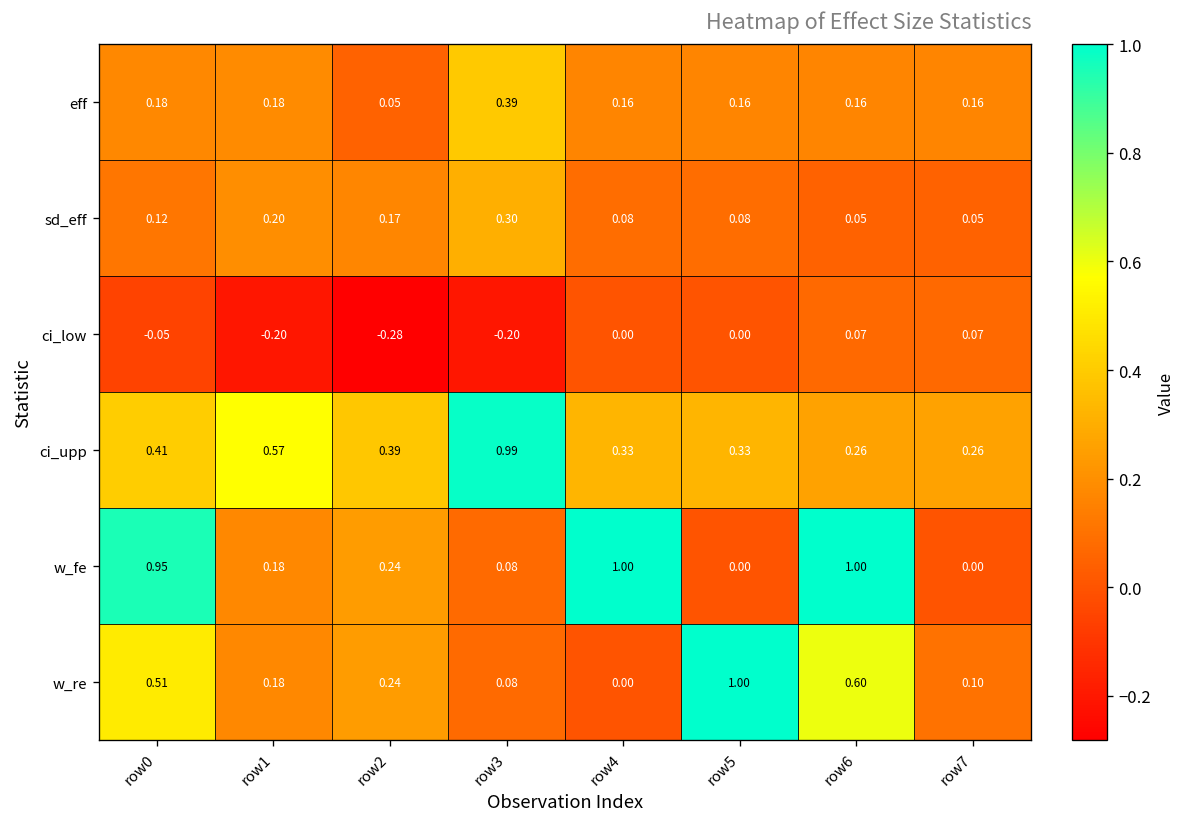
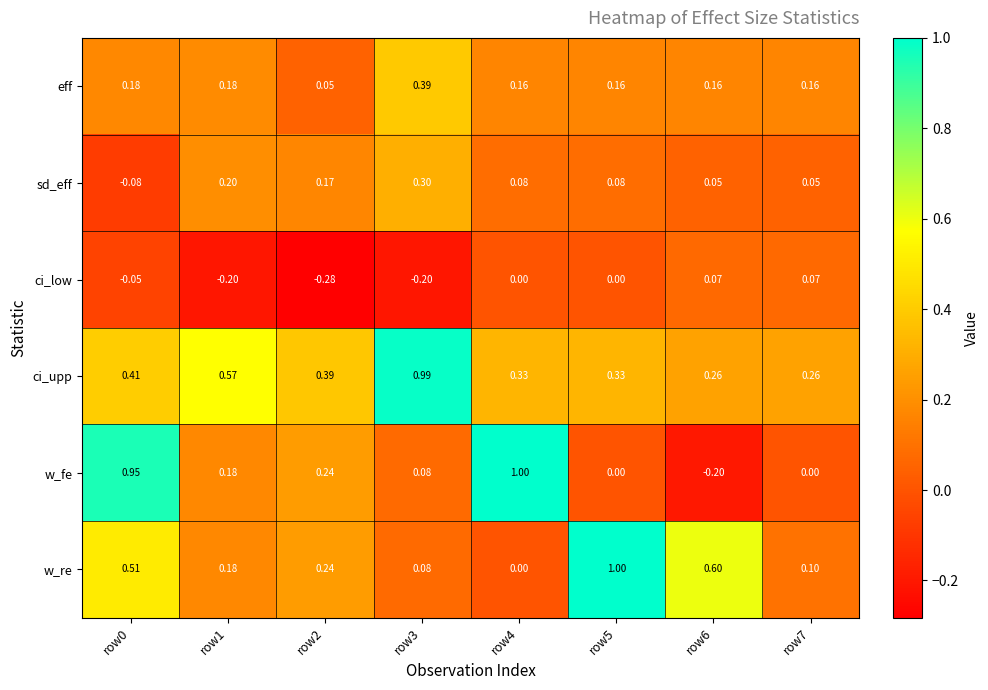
  {
    "eff": {
      "row0": 0.18,
      "row1": 0.18,
      "row2": 0.05,
      "row3": 0.39,
      "row4": 0.16,
      "row5": 0.16,
      "row6": 0.16,
      "row7": 0.16
    },
    "sd_eff": {
-     "row0": 0.12,
+     "row0": -0.08,
      "row1": 0.20,
      "row2": 0.17,
      "row3": 0.30,
      "row4": 0.08,
      "row5": 0.08,
      "row6": 0.05,
      "row7": 0.05
    },
    "ci_low": {
      "row0": -0.05,
      "row1": -0.20,
      "row2": -0.28,
      "row3": -0.20,
      "row4": 0.00,
      "row5": 0.00,
      "row6": 0.07,
      "row7": 0.07
    },
    "ci_upp": {
      "row0": 0.41,
      "row1": 0.57,
      "row2": 0.39,
      "row3": 0.99,
      "row4": 0.33,
      "row5": 0.33,
      "row6": 0.26,
      "row7": 0.26
    },
    "w_fe": {
      "row0": 0.95,
      "row1": 0.18,
      "row2": 0.24,
      "row3": 0.08,
      "row4": 1.00,
      "row5": 0.00,
-     "row6": 1.00,
+     "row6": -0.20,
      "row7": 0.00
    },
    "w_re": {
      "row0": 0.51,
      "row1": 0.18,
      "row2": 0.24,
      "row3": 0.08,
      "row4": 0.00,
      "row5": 1.00,
      "row6": 0.60,
      "row7": 0.10
    }
  }
